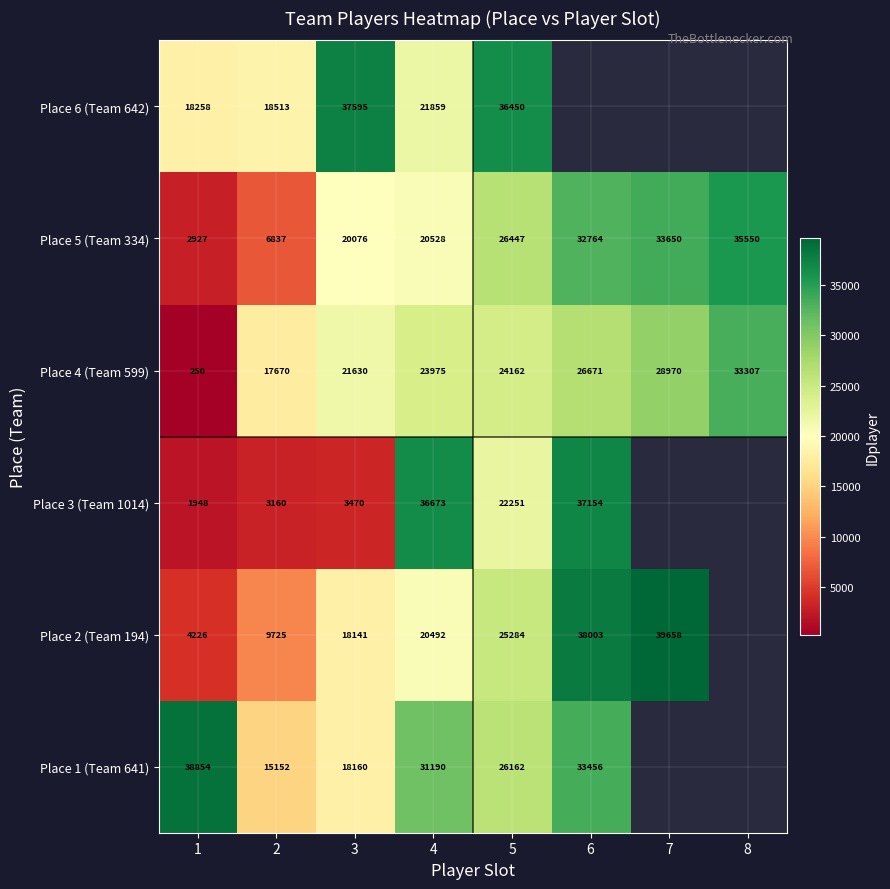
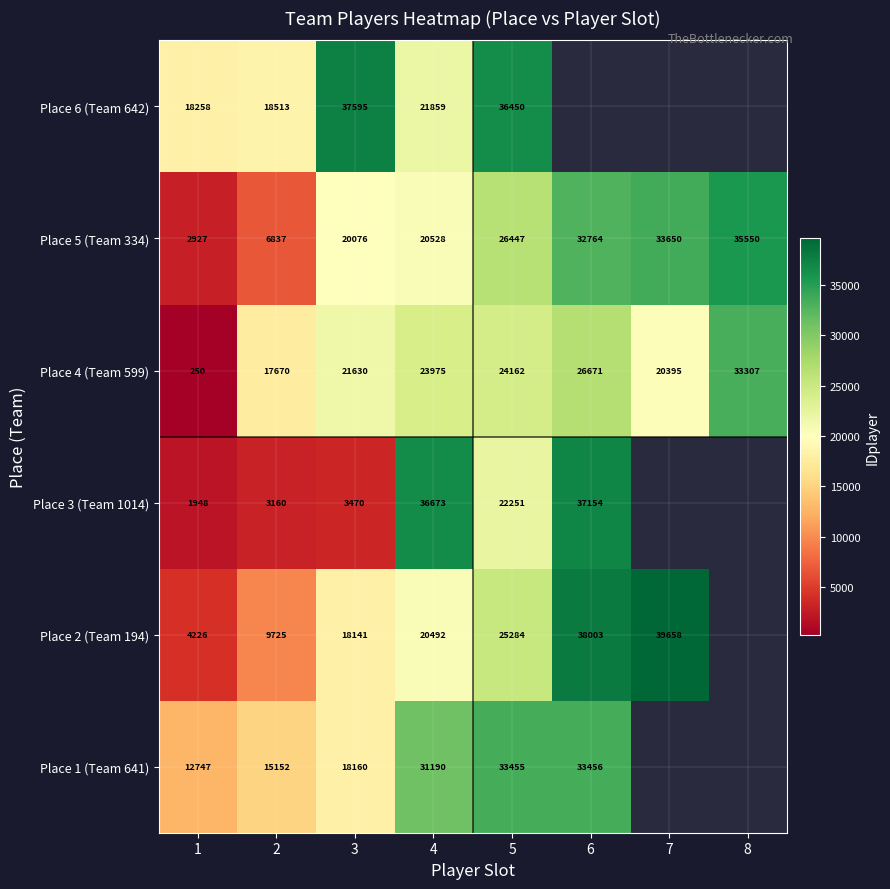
  {
    "Place 6 (Team 642)": {
      "1": 18258,
      "2": 18513,
      "3": 37595,
      "4": 21859,
      "5": 36450
    },
    "Place 5 (Team 334)": {
      "1": 2927,
      "2": 6837,
      "3": 20076,
      "4": 20528,
      "5": 26447,
      "6": 32764,
      "7": 33650,
      "8": 35550
    },
    "Place 4 (Team 599)": {
      "1": 250,
      "2": 17670,
      "3": 21630,
      "4": 23975,
      "5": 24162,
      "6": 26671,
-     "7": 28970,
+     "7": 20395,
      "8": 33307
    },
    "Place 3 (Team 1014)": {
      "1": 1948,
      "2": 3160,
      "3": 3470,
      "4": 36673,
      "5": 22251,
      "6": 37154
    },
    "Place 2 (Team 194)": {
      "1": 4226,
      "2": 9725,
      "3": 18141,
      "4": 20492,
      "5": 25284,
      "6": 38003,
      "7": 39658
    },
    "Place 1 (Team 641)": {
-     "1": 38854,
+     "1": 12747,
      "2": 15152,
      "3": 18160,
      "4": 31190,
-     "5": 26162,
+     "5": 33455,
      "6": 33456
    }
  }
